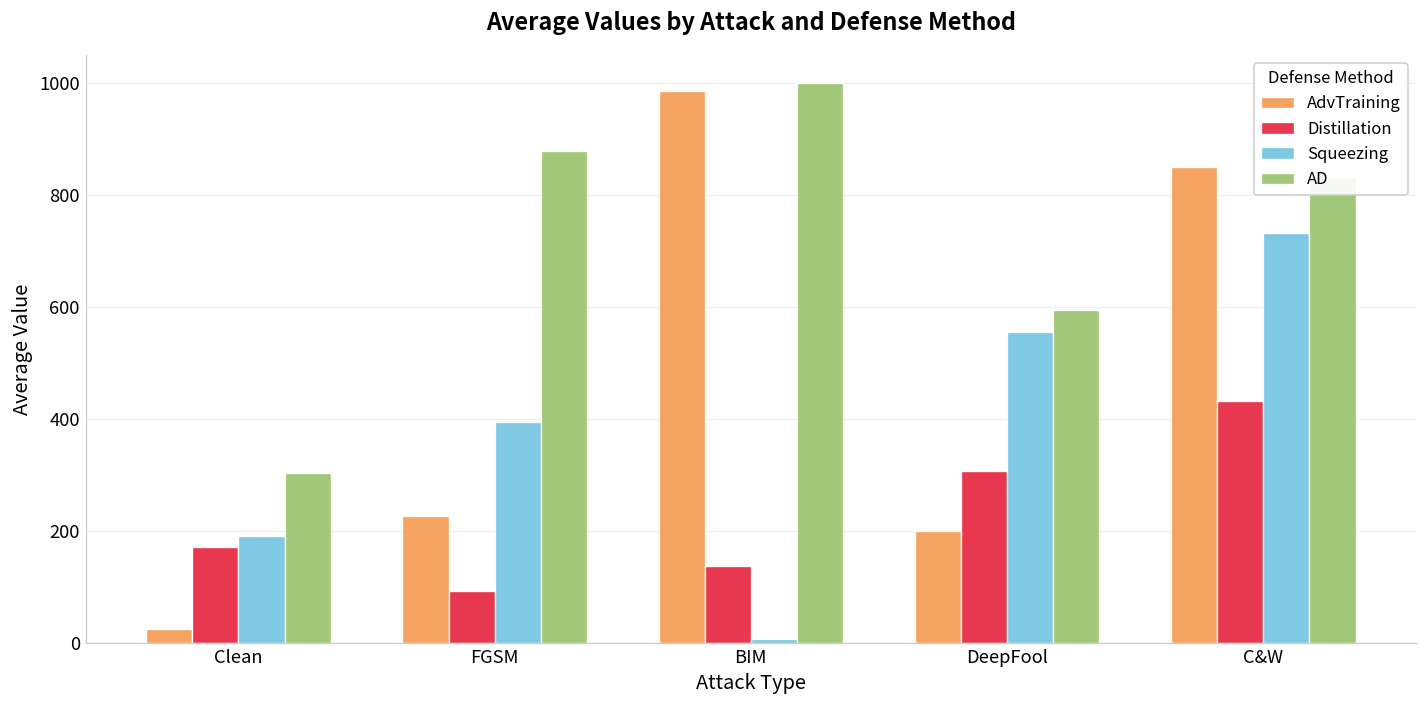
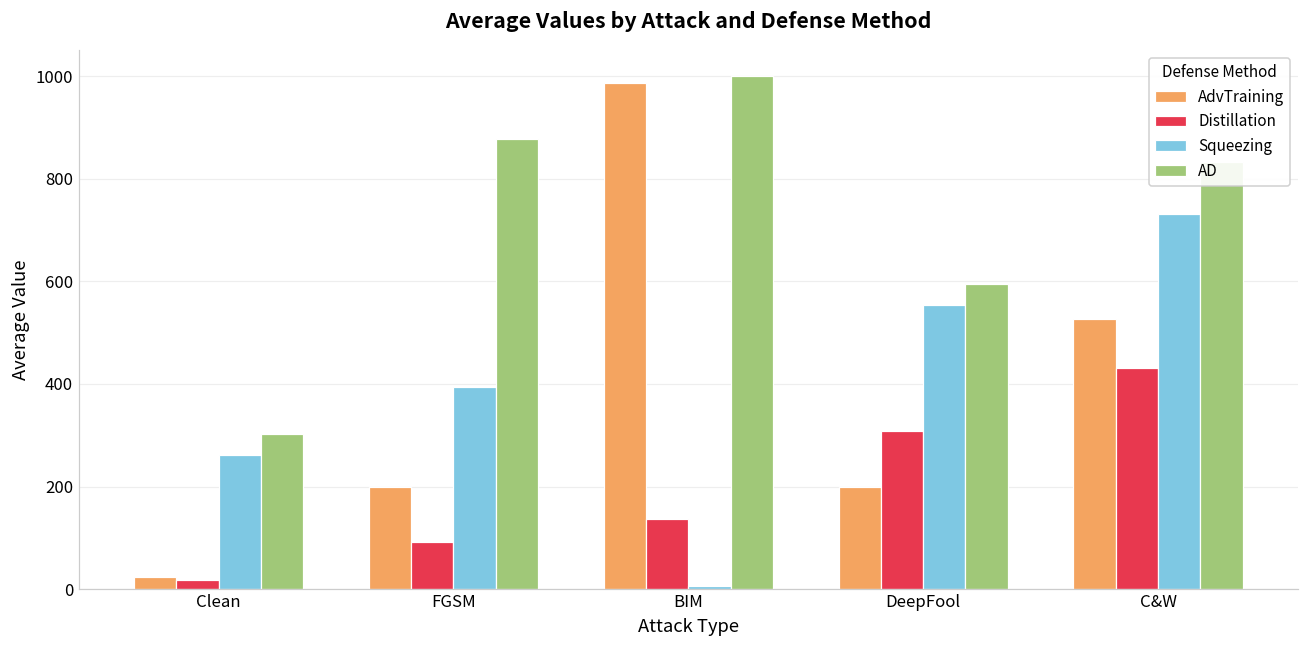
  {
    "AdvTraining": {
      "Clean": 20,
-     "FGSM": 230,
+     "FGSM": 200,
      "BIM": 990,
      "DeepFool": 200,
-     "C&W": 850
+     "C&W": 530
    },
    "Distillation": {
-     "Clean": 170,
+     "Clean": 20,
      "FGSM": 90,
      "BIM": 140,
      "DeepFool": 310,
      "C&W": 430
    },
    "Squeezing": {
-     "Clean": 190,
+     "Clean": 260,
      "FGSM": 390,
      "BIM": 10,
      "DeepFool": 550,
      "C&W": 730
    },
    "AD": {
      "Clean": 300,
      "FGSM": 880,
      "BIM": 1000,
      "DeepFool": 590
    }
  }
